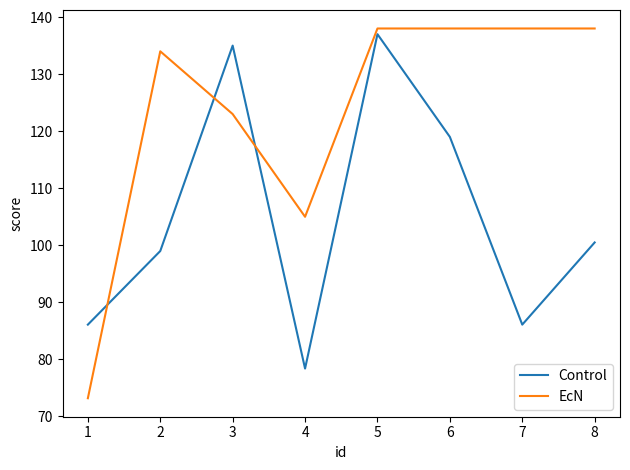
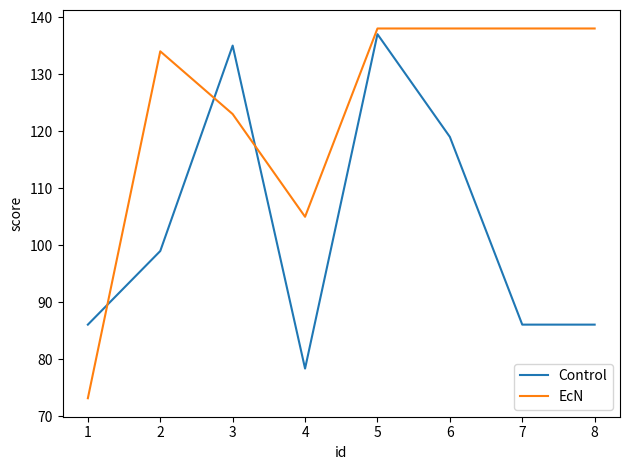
  {
    "Control": {
      "1": 86,
      "2": 99,
      "3": 135,
      "4": 78,
      "5": 137,
      "6": 119,
      "7": 86,
-     "8": 101
+     "8": 86
    },
    "EcN": {
      "1": 73,
      "2": 134,
      "3": 123,
      "4": 105,
      "5": 138,
      "6": 138,
      "7": 138,
      "8": 138
    }
  }
